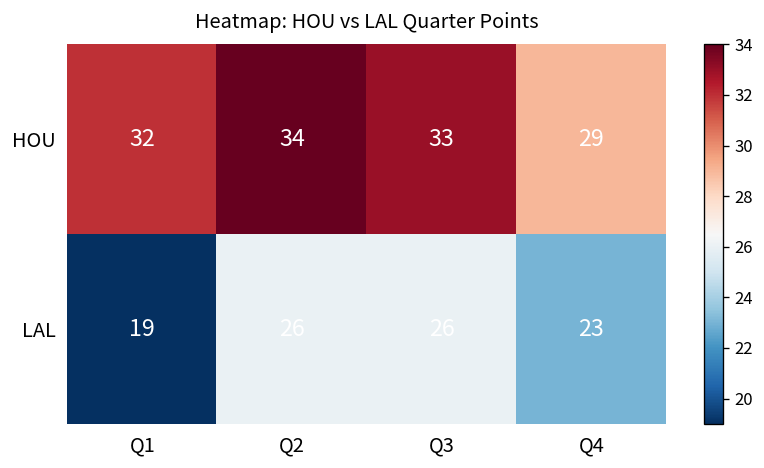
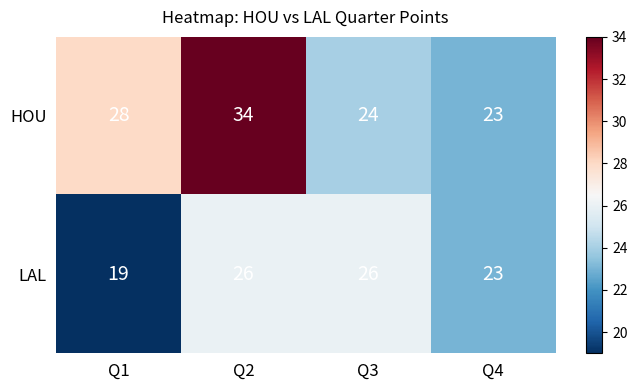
  {
    "HOU": {
-     "Q1": 32,
+     "Q1": 28,
      "Q2": 34,
-     "Q3": 33,
-     "Q4": 29
+     "Q3": 24,
+     "Q4": 23
    },
    "LAL": {
      "Q1": 19,
      "Q4": 23
    }
  }
